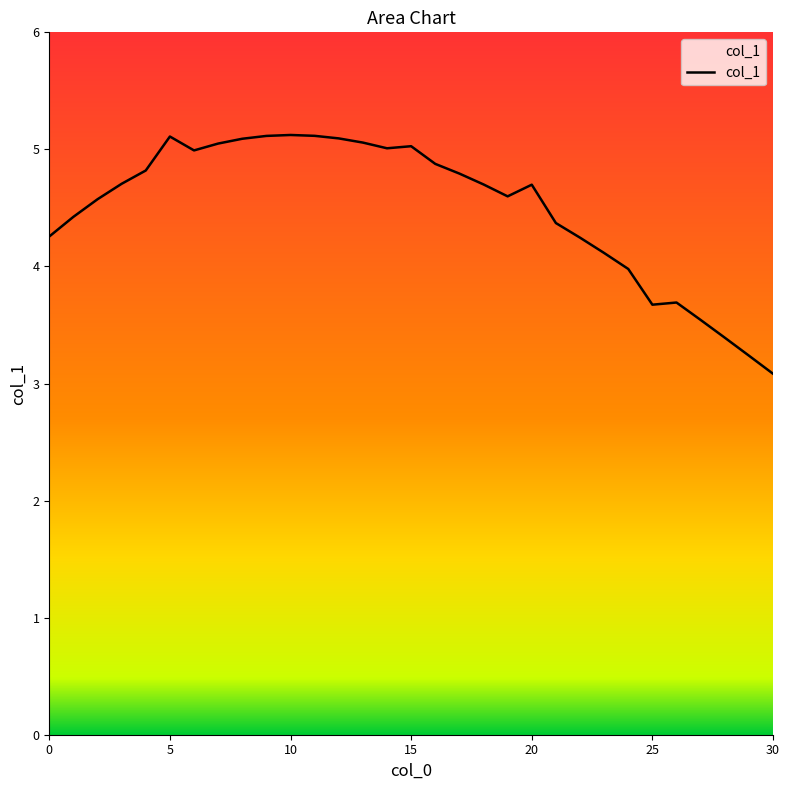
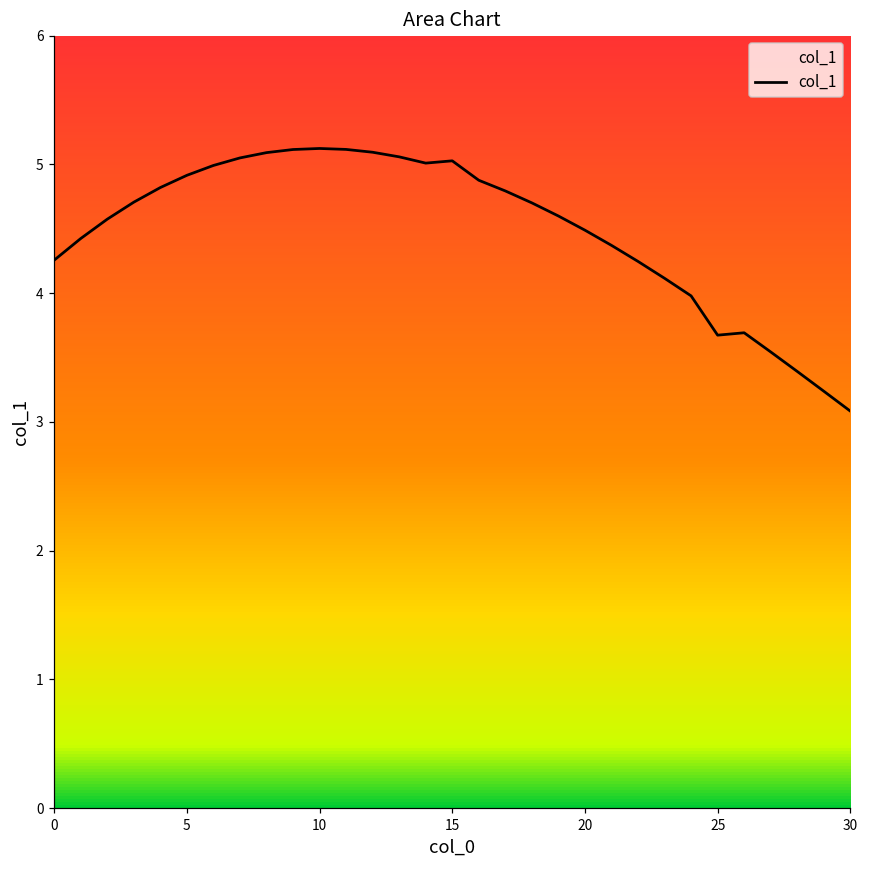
  {
    "0": 4.26,
-   "5": 5.11,
+   "5": 4.91,
    "10": 5.12,
    "15": 5.03,
-   "20": 4.70,
+   "20": 4.49,
    "25": 3.67,
    "30": 3.08
  }
